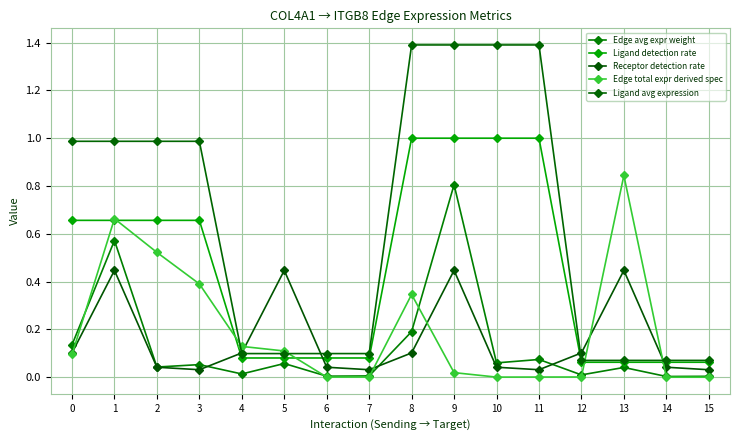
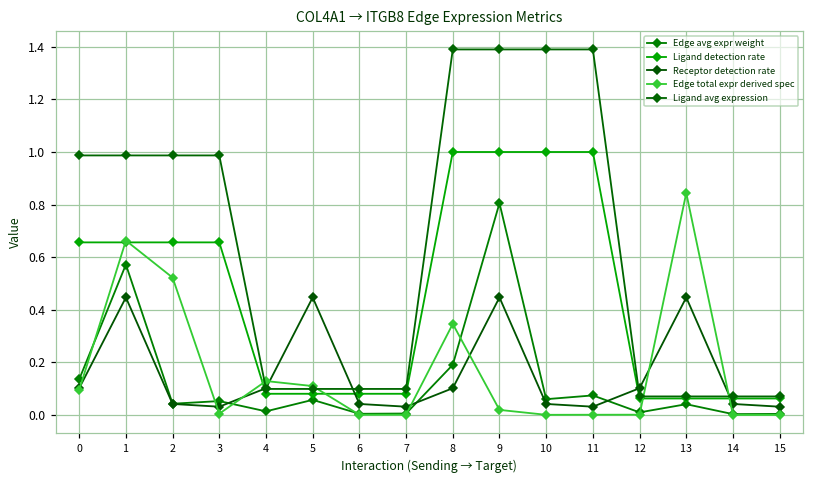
  {
    "Edge total expr derived spec": {
      "2": 0.52,
-     "3": 0.39,
+     "3": 0.00,
      "4": 0.13,
      "5": 0.11,
      "8": 0.35,
      "9": 0.02,
      "10": 0.00,
      "11": 0.00,
      "13": 0.84
    }
  }
